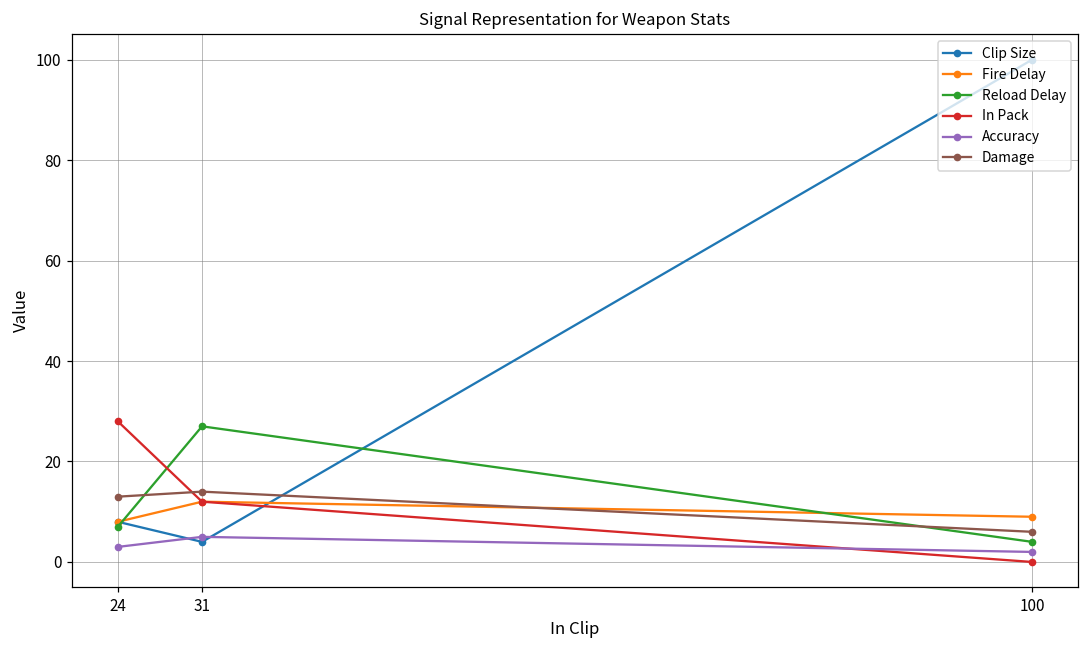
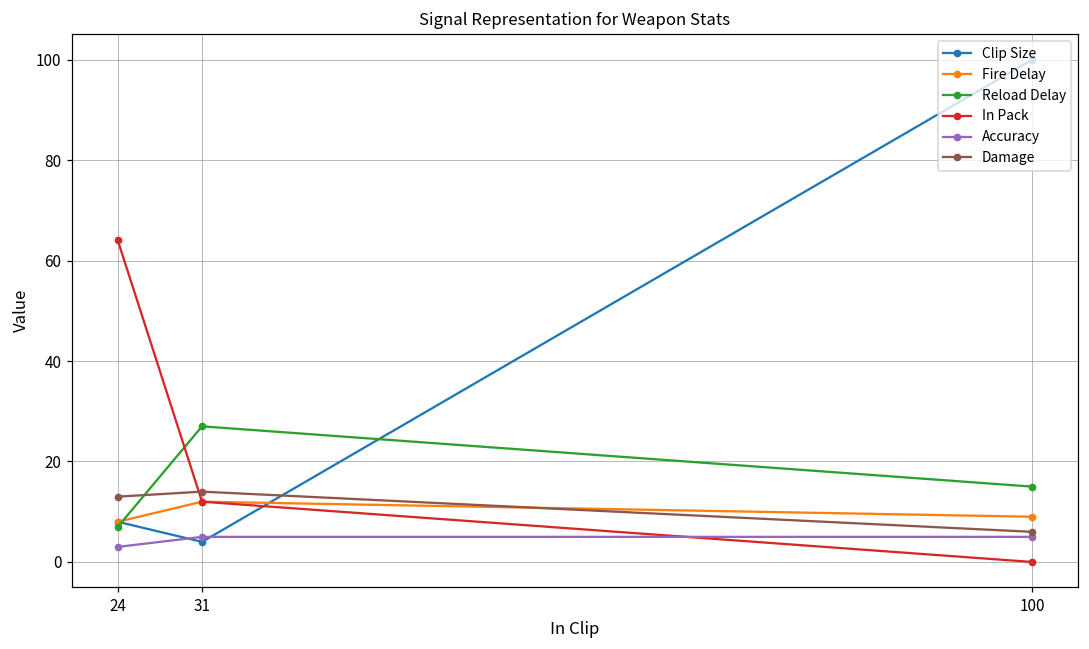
  {
    "Clip Size": {
      "31": 4
    },
    "Fire Delay": {
      "100": 9
    },
    "Reload Delay": {
      "24": 7,
      "31": 27,
-     "100": 4
+     "100": 15
    },
    "In Pack": {
-     "24": 28,
+     "24": 64,
      "100": 0
    },
    "Accuracy": {
      "24": 3,
      "31": 5,
-     "100": 2
+     "100": 5
    },
    "Damage": {
      "24": 13,
      "31": 14,
      "100": 6
    }
  }
